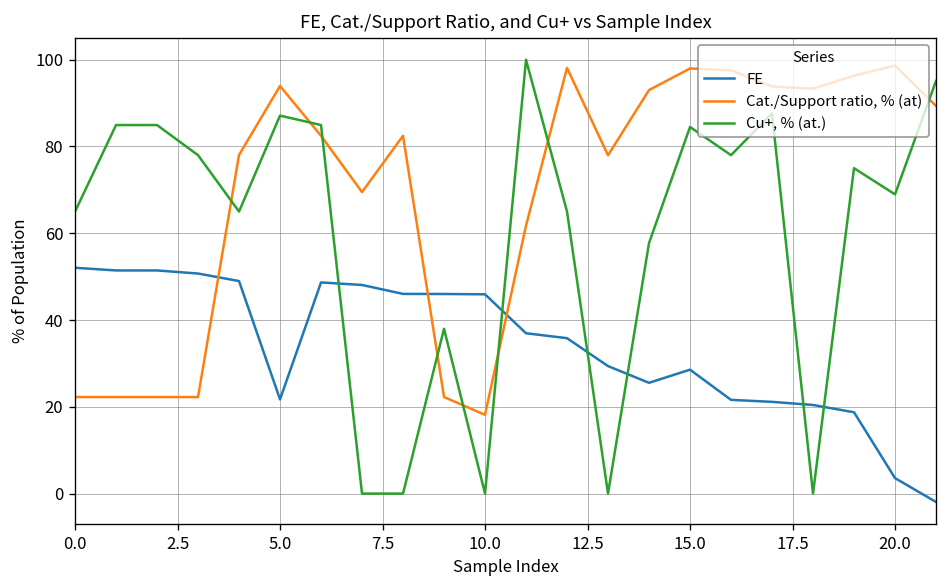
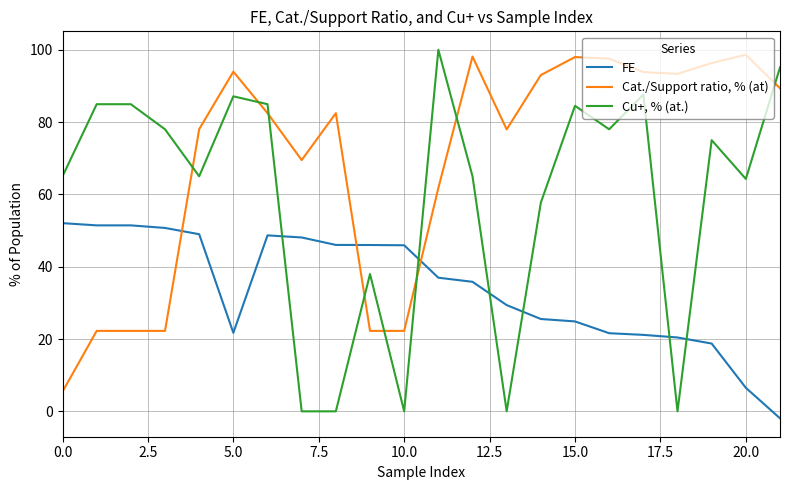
  {
    "FE": {
      "0.0": 52,
      "5.0": 22,
      "10.0": 46,
-     "15.0": 29,
-     "20.0": 4
+     "15.0": 25,
+     "20.0": 7
    },
    "Cat./Support ratio, % (at)": {
-     "0.0": 22,
+     "0.0": 5,
      "5.0": 94,
-     "10.0": 18,
+     "10.0": 22,
      "15.0": 98
    },
    "Cu+, % (at.)": {
      "0.0": 65,
      "5.0": 87,
      "10.0": 0,
      "15.0": 85,
-     "20.0": 69
+     "20.0": 64
    }
  }
